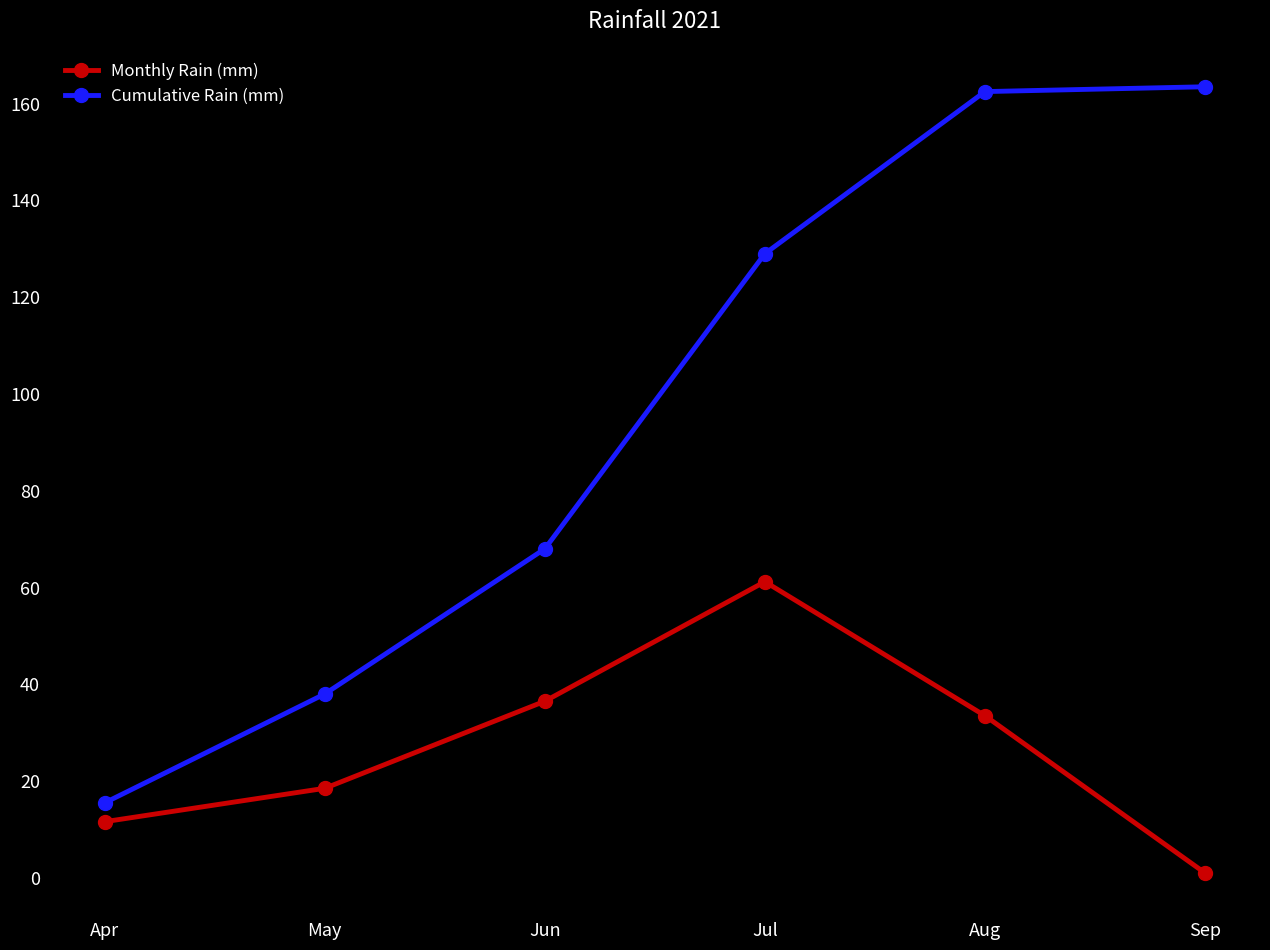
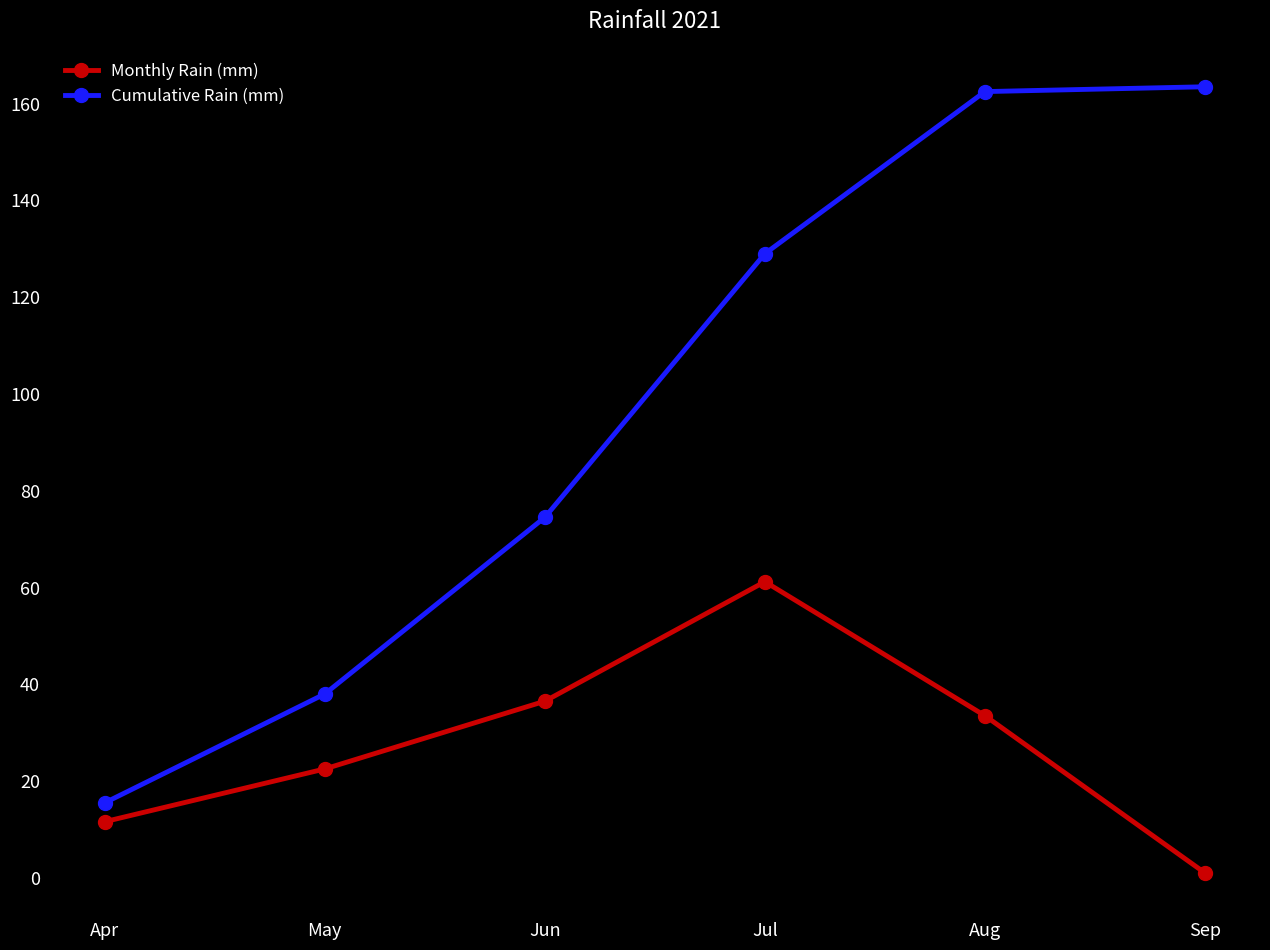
  {
    "Monthly Rain (mm)": {
      "Apr": 12,
-     "May": 19,
+     "May": 23,
      "Jun": 37,
      "Jul": 61,
      "Aug": 34,
      "Sep": 1
    },
    "Cumulative Rain (mm)": {
      "Apr": 16,
      "May": 38,
-     "Jun": 68,
+     "Jun": 75,
      "Jul": 129,
      "Aug": 163,
      "Sep": 164
    }
  }
